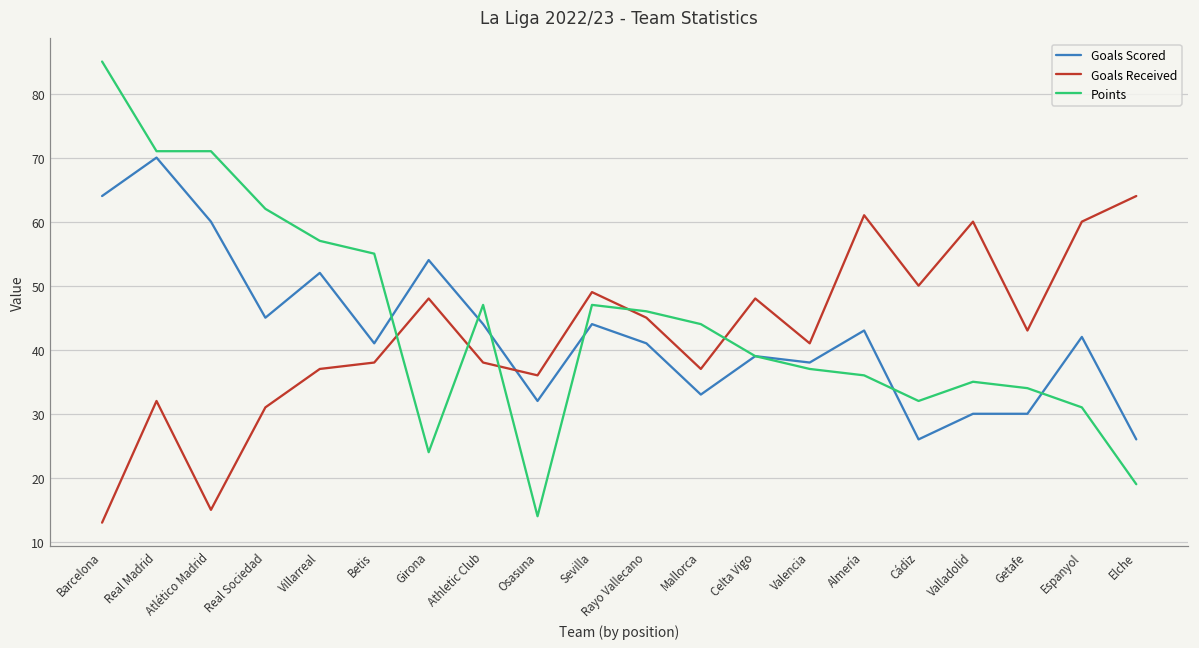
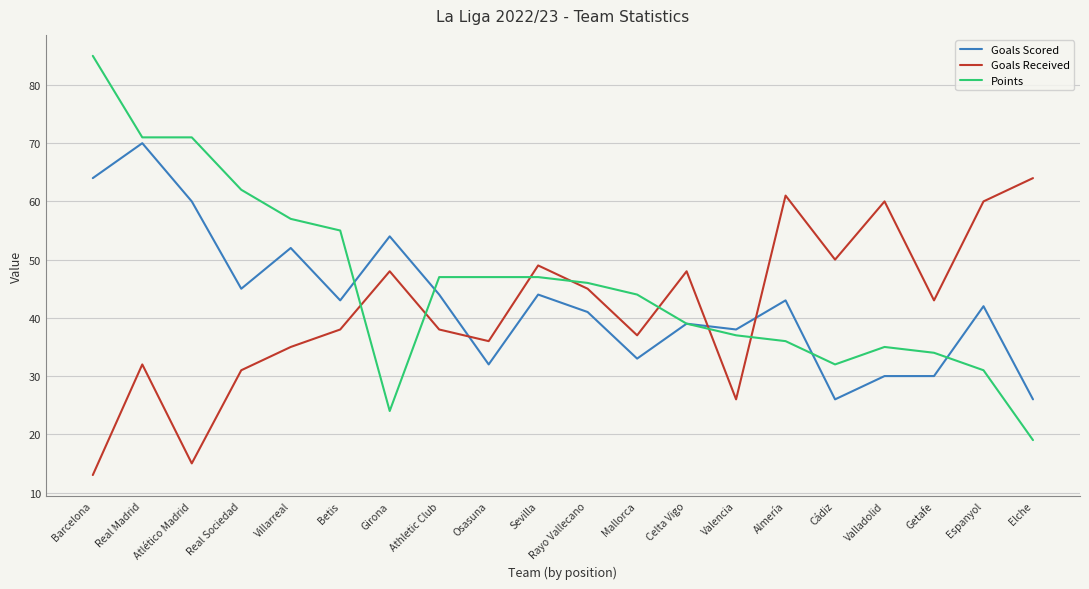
  {
    "Goals Scored": {
      "Barcelona": 64,
      "Real Madrid": 70,
      "Atlético Madrid": 60,
      "Real Sociedad": 45,
      "Villarreal": 52,
-     "Betis": 41,
+     "Betis": 43,
      "Girona": 54,
      "Athletic Club": 44,
      "Osasuna": 32,
      "Sevilla": 44,
      "Rayo Vallecano": 41,
      "Mallorca": 33,
      "Valencia": 38,
      "Almería": 43,
      "Cádiz": 26,
      "Valladolid": 30,
      "Getafe": 30,
      "Espanyol": 42,
      "Elche": 26
    },
    "Goals Received": {
      "Barcelona": 13,
      "Real Madrid": 32,
      "Atlético Madrid": 15,
      "Real Sociedad": 31,
-     "Villarreal": 37,
+     "Villarreal": 35,
      "Betis": 38,
      "Girona": 48,
      "Athletic Club": 38,
      "Osasuna": 36,
      "Sevilla": 49,
      "Rayo Vallecano": 45,
      "Mallorca": 37,
      "Celta Vigo": 48,
-     "Valencia": 41,
+     "Valencia": 26,
      "Almería": 61,
      "Cádiz": 50,
      "Valladolid": 60,
      "Getafe": 43,
      "Espanyol": 60,
      "Elche": 64
    },
    "Points": {
      "Barcelona": 85,
      "Real Madrid": 71,
      "Atlético Madrid": 71,
      "Real Sociedad": 62,
      "Villarreal": 57,
      "Betis": 55,
      "Girona": 24,
      "Athletic Club": 47,
-     "Osasuna": 14,
+     "Osasuna": 47,
      "Sevilla": 47,
      "Rayo Vallecano": 46,
      "Mallorca": 44,
      "Valencia": 37,
      "Almería": 36,
      "Cádiz": 32,
      "Valladolid": 35,
      "Getafe": 34,
      "Espanyol": 31,
      "Elche": 19
    }
  }
